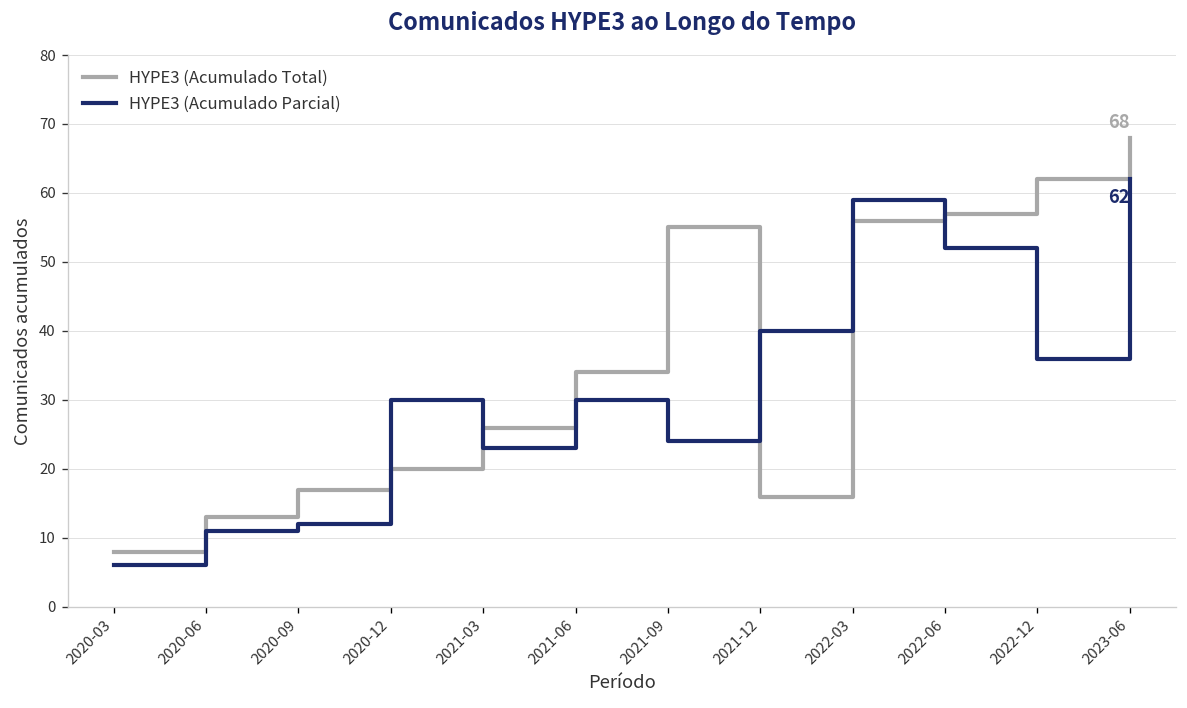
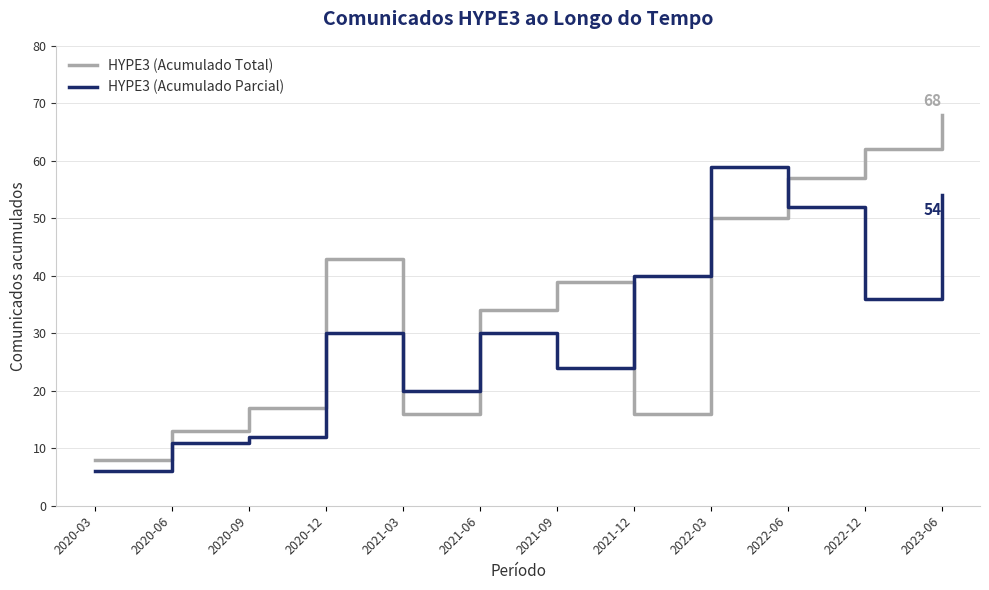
  {
    "HYPE3 (Acumulado Total)": {
      "2020-03": 8,
      "2020-06": 13,
      "2020-09": 17,
-     "2020-12": 20,
-     "2021-03": 26,
+     "2020-12": 43,
+     "2021-03": 16,
      "2021-06": 34,
-     "2021-09": 55,
+     "2021-09": 39,
      "2021-12": 16,
-     "2022-03": 56,
+     "2022-03": 50,
      "2022-06": 57,
      "2022-12": 62
    },
    "HYPE3 (Acumulado Parcial)": {
-     "2021-03": 23,
-     "2023-06": 62
+     "2021-03": 20,
+     "2023-06": 54
    }
  }
